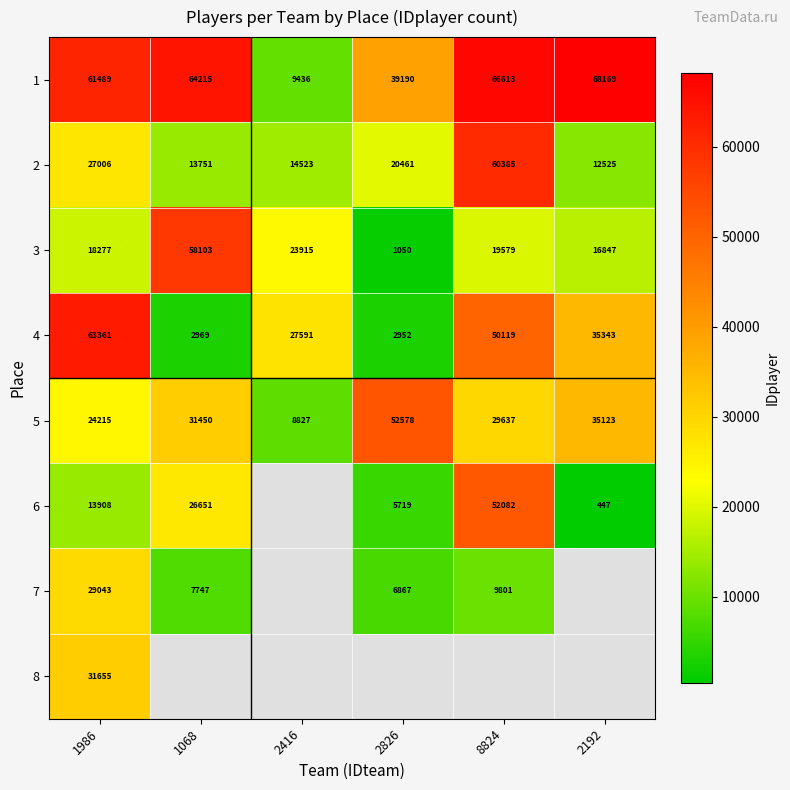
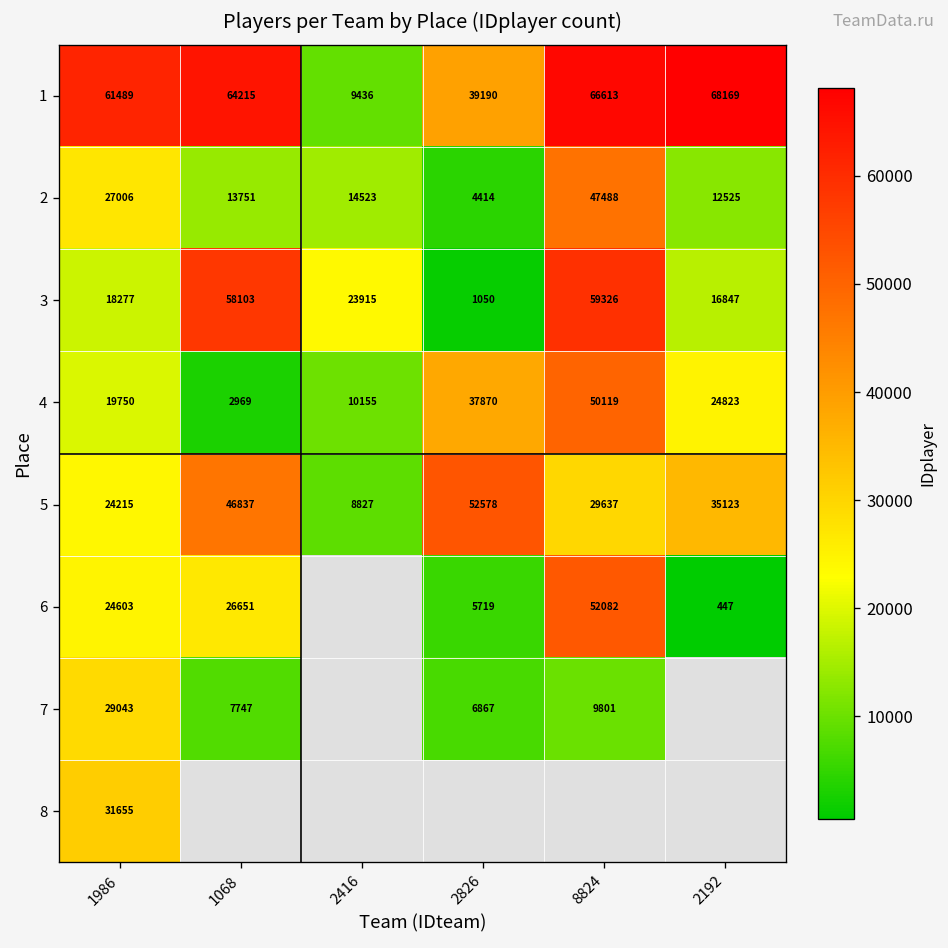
  {
    "1": {
      "1986": 61489,
      "1068": 64215,
      "2416": 9436,
      "2826": 39190,
      "8824": 66613,
      "2192": 68169
    },
    "2": {
      "1986": 27006,
      "1068": 13751,
      "2416": 14523,
-     "2826": 20461,
-     "8824": 60385,
+     "2826": 4414,
+     "8824": 47488,
      "2192": 12525
    },
    "3": {
      "1986": 18277,
      "1068": 58103,
      "2416": 23915,
      "2826": 1050,
-     "8824": 19579,
+     "8824": 59326,
      "2192": 16847
    },
    "4": {
-     "1986": 63361,
+     "1986": 19750,
      "1068": 2969,
-     "2416": 27591,
-     "2826": 2952,
+     "2416": 10155,
+     "2826": 37870,
      "8824": 50119,
-     "2192": 35343
+     "2192": 24823
    },
    "5": {
      "1986": 24215,
-     "1068": 31450,
+     "1068": 46837,
      "2416": 8827,
      "2826": 52578,
      "8824": 29637,
      "2192": 35123
    },
    "6": {
-     "1986": 13908,
+     "1986": 24603,
      "1068": 26651,
      "2826": 5719,
      "8824": 52082,
      "2192": 447
    },
    "7": {
      "1986": 29043,
      "1068": 7747,
      "2826": 6867,
      "8824": 9801
    },
    "8": {
      "1986": 31655
    }
  }
